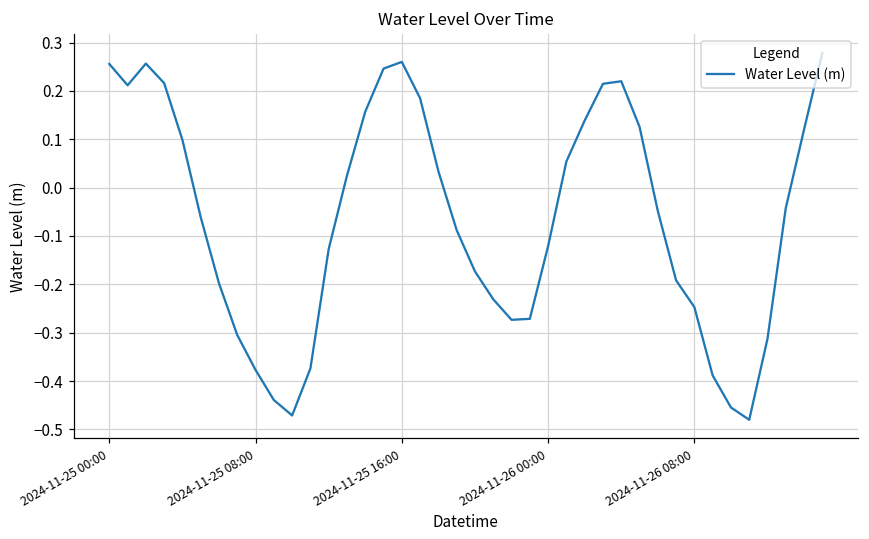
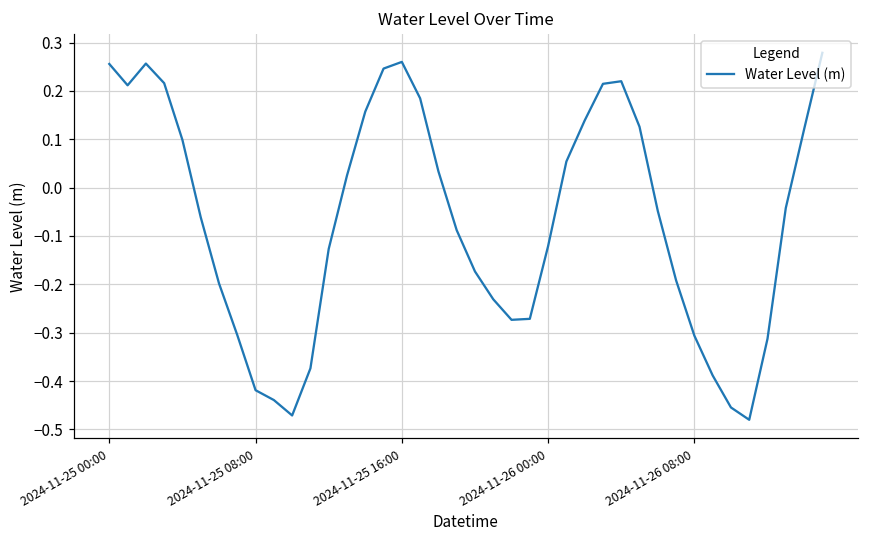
  {
    "2024-11-25 00:00": 0.26,
-   "2024-11-25 08:00": -0.38,
+   "2024-11-25 08:00": -0.42,
    "2024-11-25 16:00": 0.26,
    "2024-11-26 00:00": -0.12,
-   "2024-11-26 08:00": -0.25
+   "2024-11-26 08:00": -0.31
  }
